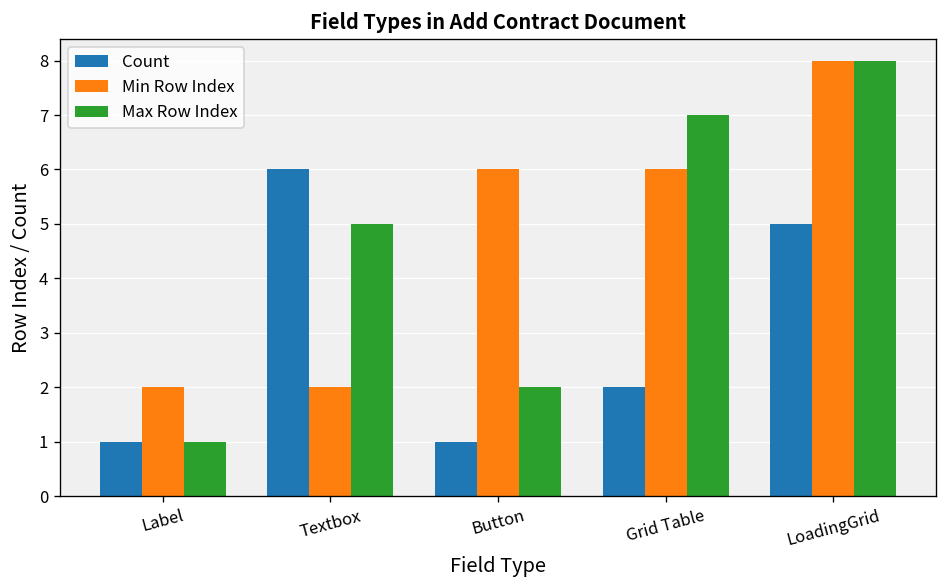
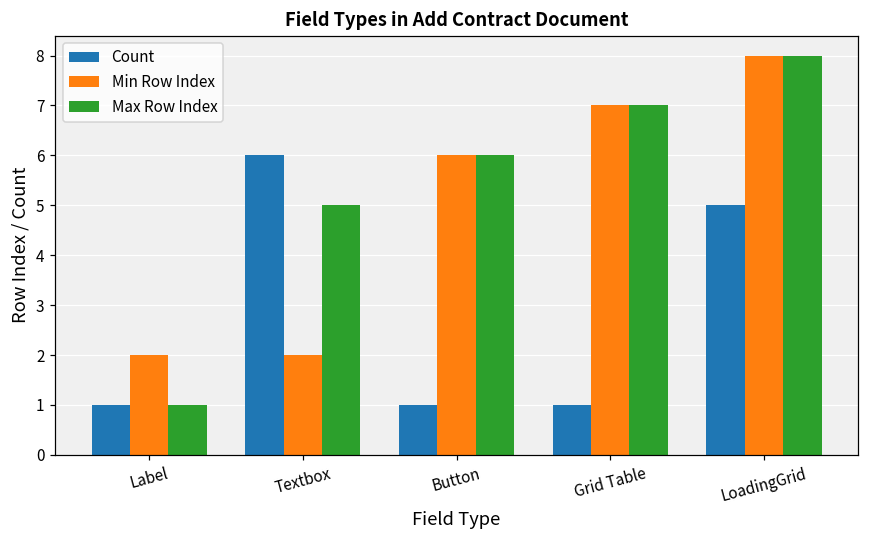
  {
    "Count": {
      "Label": 1,
      "Textbox": 6,
      "Button": 1,
-     "Grid Table": 2,
+     "Grid Table": 1,
      "LoadingGrid": 5
    },
    "Min Row Index": {
      "Label": 2,
      "Textbox": 2,
      "Button": 6,
-     "Grid Table": 6,
+     "Grid Table": 7,
      "LoadingGrid": 8
    },
    "Max Row Index": {
      "Label": 1,
      "Textbox": 5,
-     "Button": 2,
+     "Button": 6,
      "Grid Table": 7,
      "LoadingGrid": 8
    }
  }
